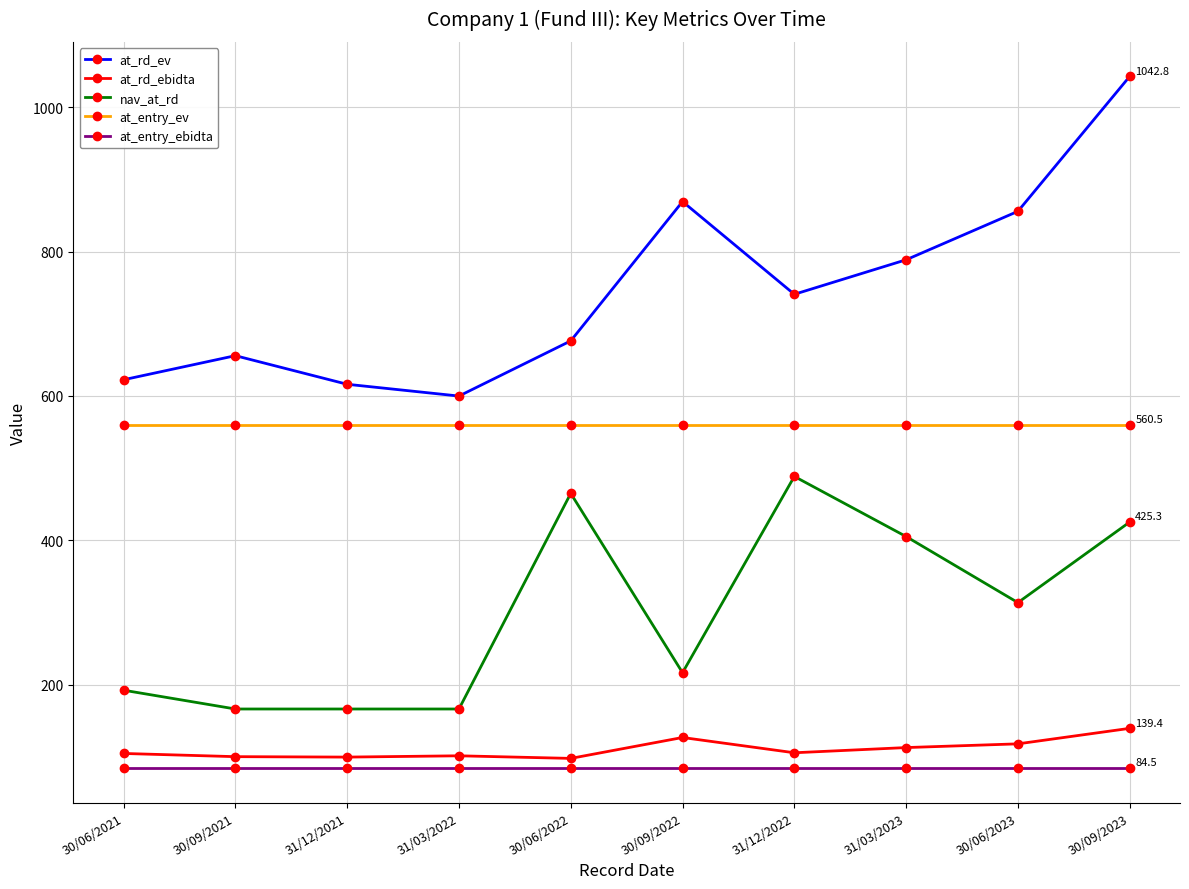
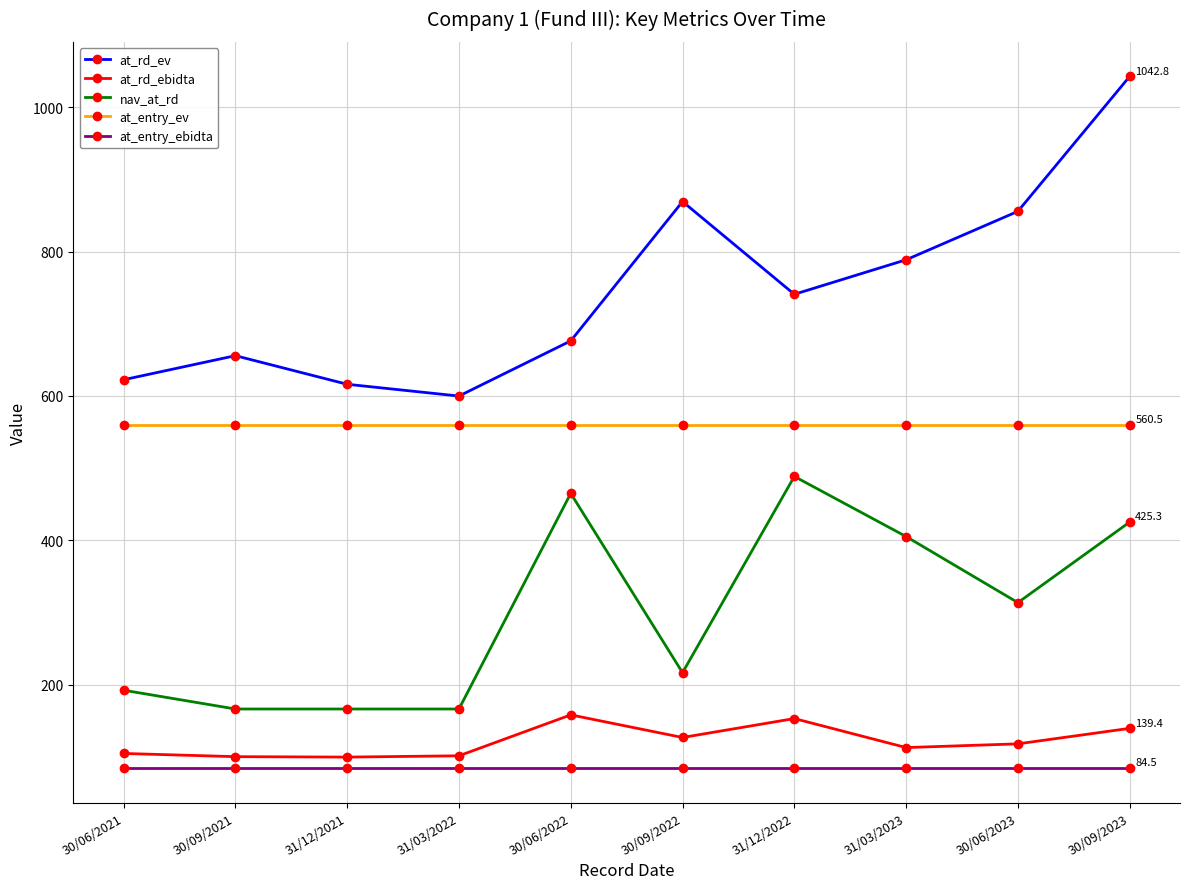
  {
    "at_rd_ev": {
      "30/09/2023": 1042.8
    },
    "at_rd_ebidta": {
      "30/06/2021": 100,
      "30/09/2021": 100,
      "31/12/2021": 100,
      "31/03/2022": 100,
-     "30/06/2022": 100,
+     "30/06/2022": 160,
      "30/09/2022": 130,
-     "31/12/2022": 110,
+     "31/12/2022": 150,
      "31/03/2023": 110,
      "30/06/2023": 120
    },
    "nav_at_rd": {
      "30/09/2023": 425.3
    },
    "at_entry_ev": {
      "30/09/2023": 560.5
    },
    "at_entry_ebidta": {
      "30/09/2023": 84.5
    }
  }
